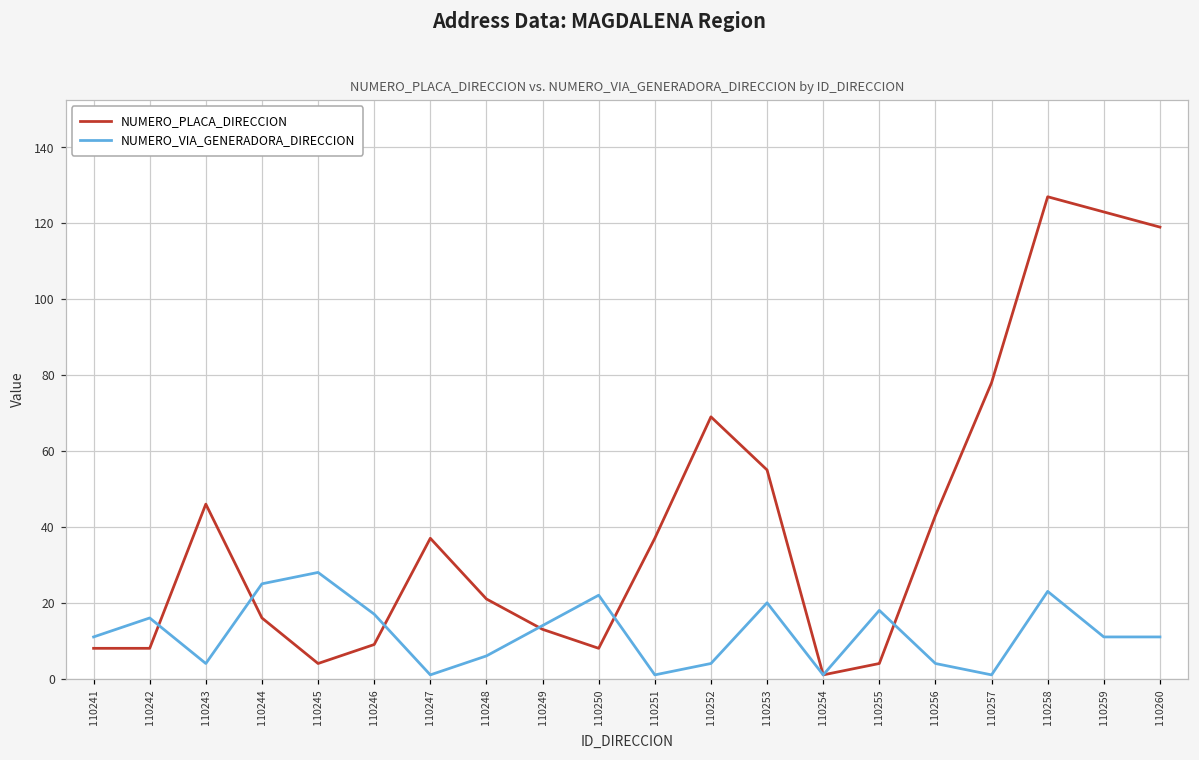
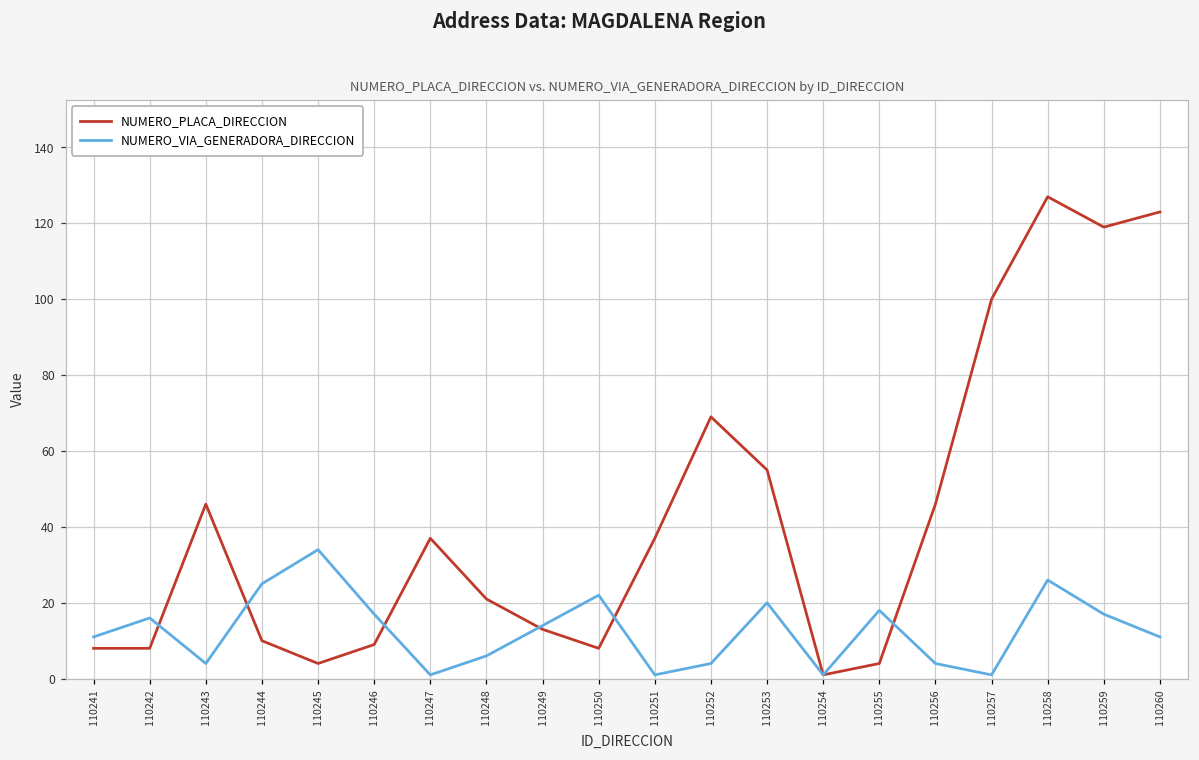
  {
    "NUMERO_PLACA_DIRECCION": {
      "110241": 8,
      "110242": 8,
      "110243": 46,
-     "110244": 16,
+     "110244": 10,
      "110245": 4,
      "110246": 9,
      "110247": 37,
      "110248": 21,
      "110249": 13,
      "110250": 8,
      "110251": 37,
      "110252": 69,
      "110253": 55,
      "110255": 4,
-     "110256": 43,
-     "110257": 78,
+     "110256": 46,
+     "110257": 100,
      "110258": 127,
-     "110259": 123,
-     "110260": 119
+     "110259": 119,
+     "110260": 123
    },
    "NUMERO_VIA_GENERADORA_DIRECCION": {
      "110241": 11,
      "110242": 16,
      "110243": 4,
      "110244": 25,
-     "110245": 28,
+     "110245": 34,
      "110246": 17,
      "110247": 1,
      "110248": 6,
      "110249": 14,
      "110250": 22,
      "110251": 1,
      "110252": 4,
      "110253": 20,
      "110255": 18,
      "110256": 4,
      "110257": 1,
-     "110258": 23,
-     "110259": 11,
+     "110258": 26,
+     "110259": 17,
      "110260": 11
    }
  }
